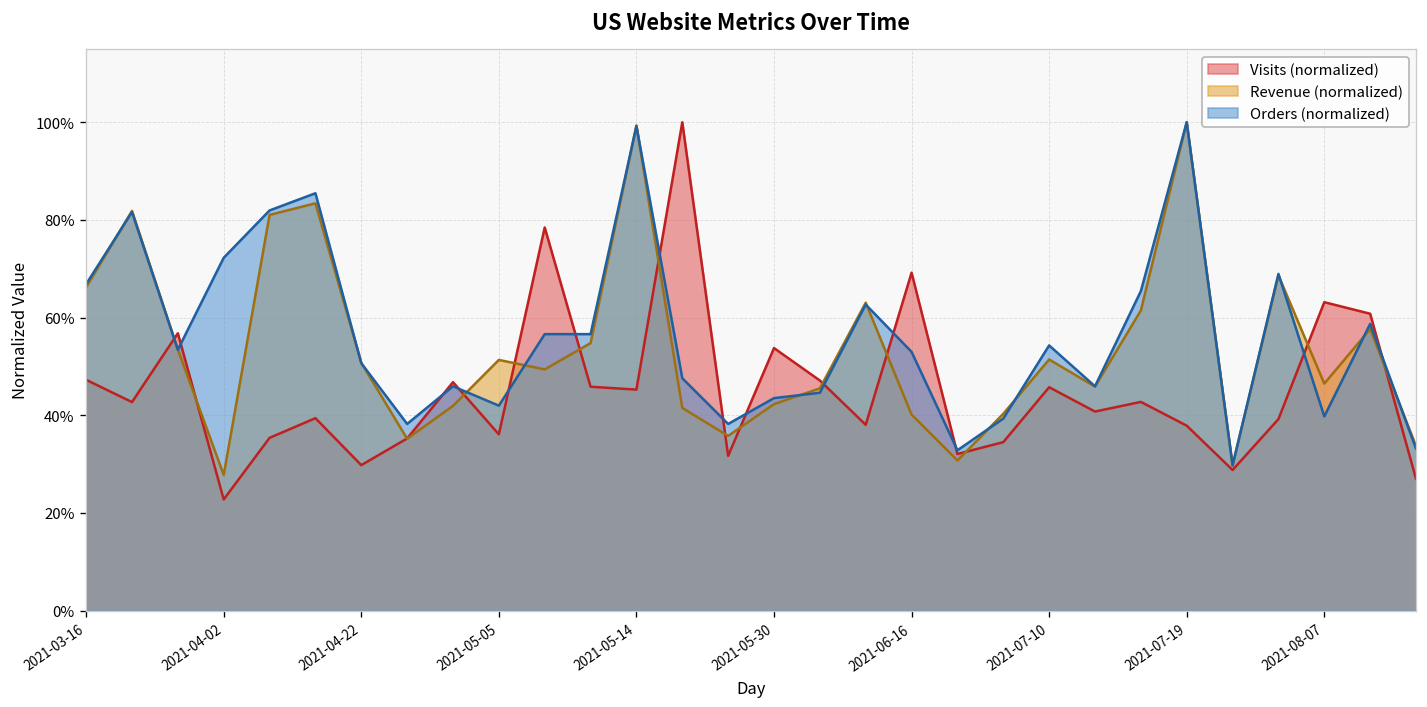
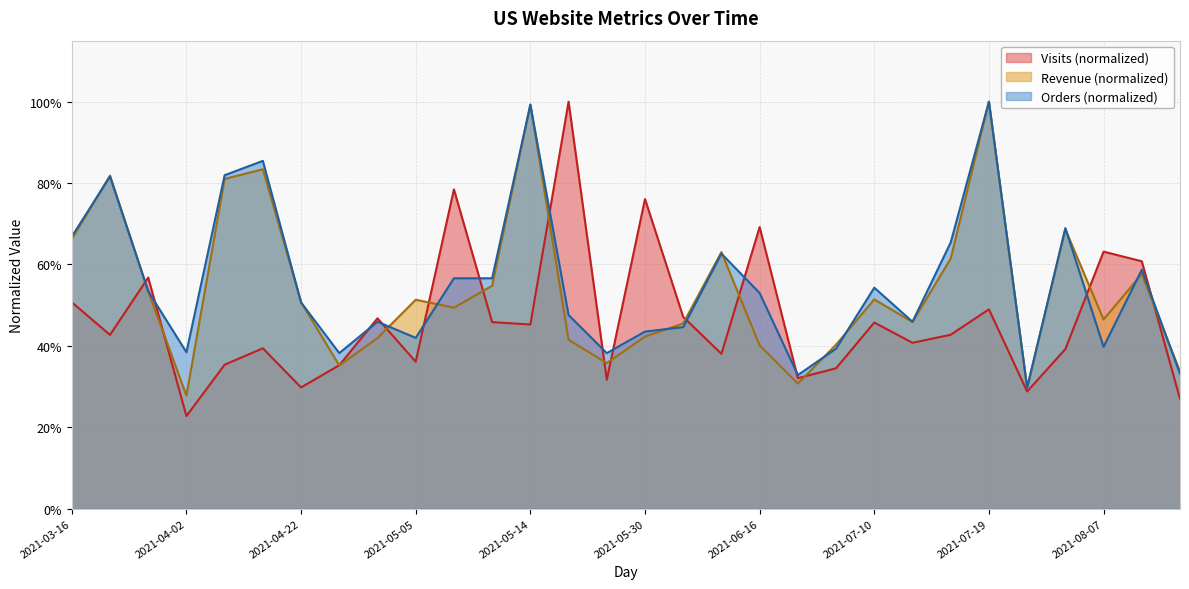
  {
    "Visits (normalized)": {
-     "2021-03-16": "47%",
+     "2021-03-16": "51%",
      "2021-04-02": "23%",
      "2021-04-22": "30%",
      "2021-05-05": "36%",
      "2021-05-14": "45%",
-     "2021-05-30": "54%",
+     "2021-05-30": "76%",
      "2021-06-16": "69%",
      "2021-07-10": "46%",
-     "2021-07-19": "38%",
+     "2021-07-19": "49%",
      "2021-08-07": "63%"
    },
    "Revenue (normalized)": {
      "2021-03-16": "66%",
      "2021-04-02": "28%",
      "2021-05-05": "51%",
      "2021-05-30": "42%",
      "2021-06-16": "40%",
      "2021-07-10": "51%",
      "2021-08-07": "46%"
    },
    "Orders (normalized)": {
      "2021-03-16": "67%",
-     "2021-04-02": "72%",
+     "2021-04-02": "38%",
      "2021-05-05": "42%",
      "2021-05-30": "44%",
      "2021-06-16": "53%",
      "2021-07-10": "54%",
      "2021-08-07": "40%"
    }
  }
